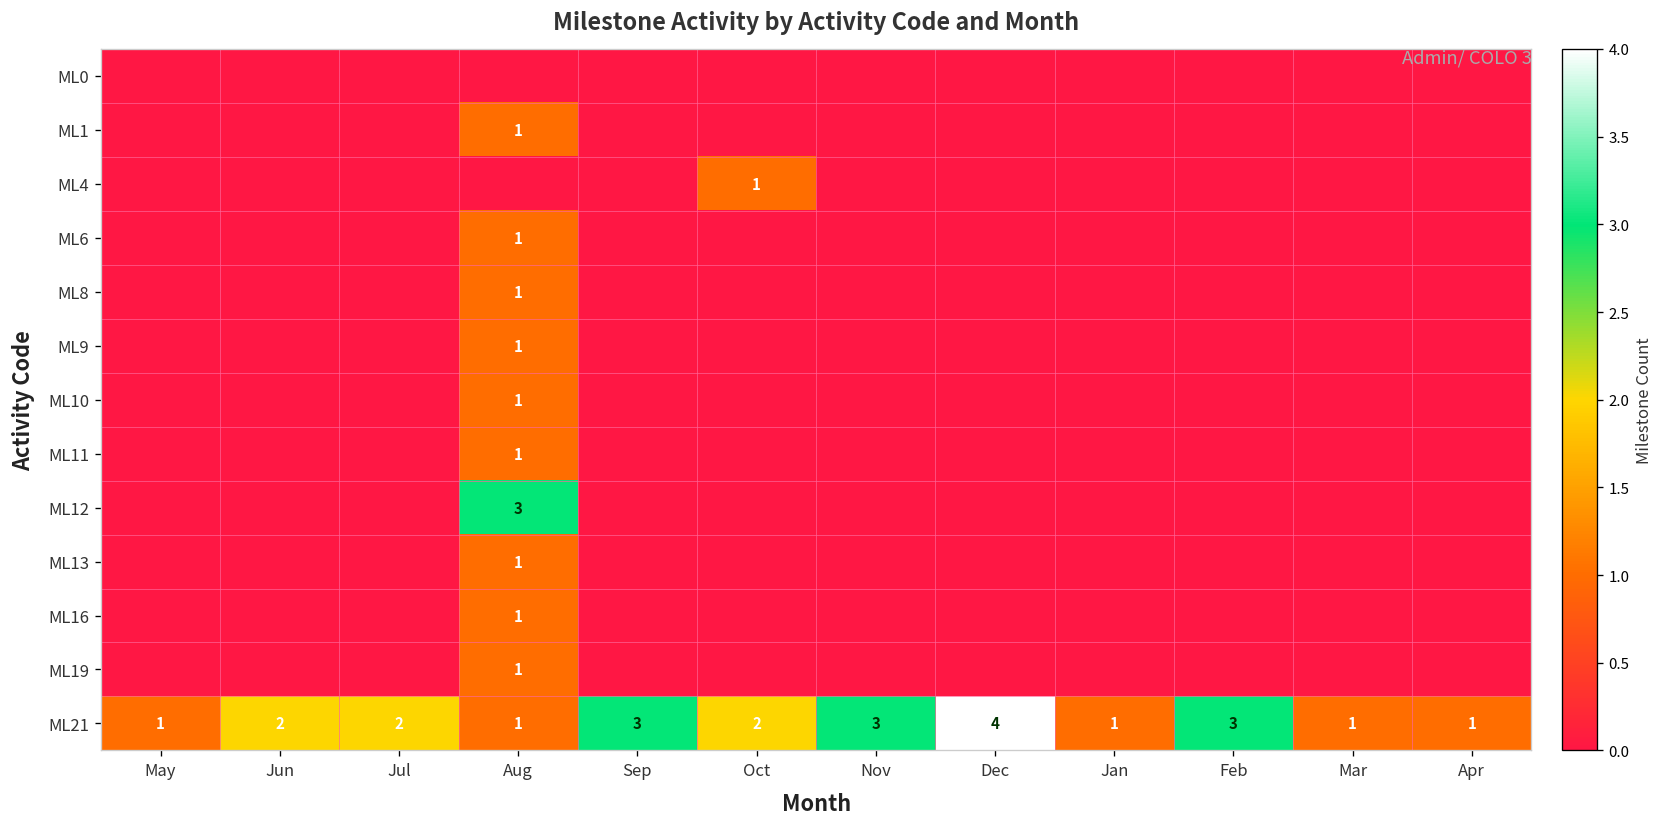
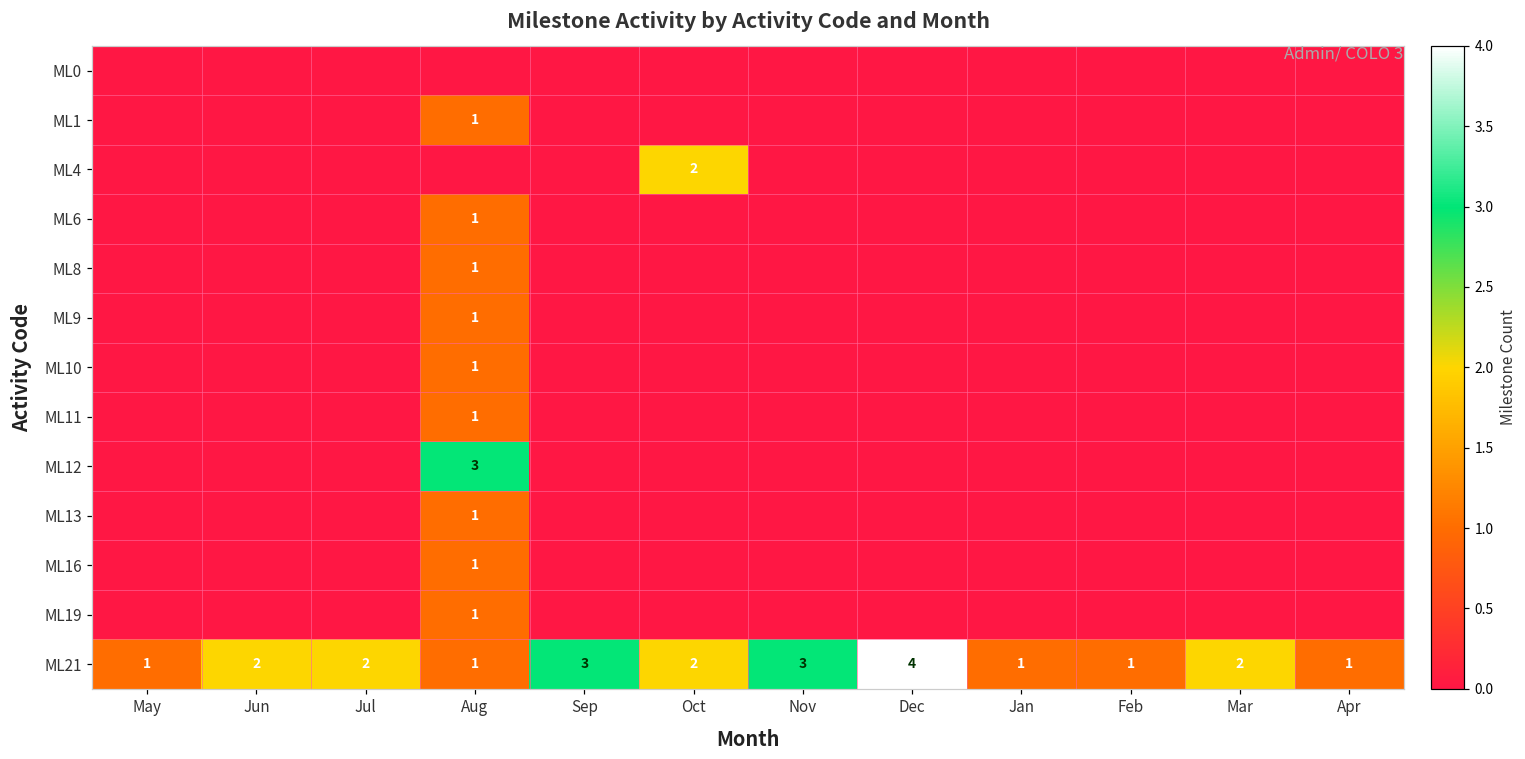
  {
    "ML0": {
      "Apr": 3
    },
    "ML1": {
      "Aug": 1
    },
    "ML4": {
-     "Oct": 1
+     "Oct": 2
    },
    "ML6": {
      "Aug": 1
    },
    "ML8": {
      "Aug": 1
    },
    "ML9": {
      "Aug": 1
    },
    "ML10": {
      "Aug": 1
    },
    "ML11": {
      "Aug": 1
    },
    "ML12": {
      "Aug": 3
    },
    "ML13": {
      "Aug": 1
    },
    "ML16": {
      "Aug": 1
    },
    "ML19": {
      "Aug": 1
    },
    "ML21": {
      "May": 1,
      "Jun": 2,
      "Jul": 2,
      "Aug": 1,
      "Sep": 3,
      "Oct": 2,
      "Nov": 3,
      "Dec": 4,
      "Jan": 1,
-     "Feb": 3,
-     "Mar": 1,
+     "Feb": 1,
+     "Mar": 2,
      "Apr": 1
    }
  }
